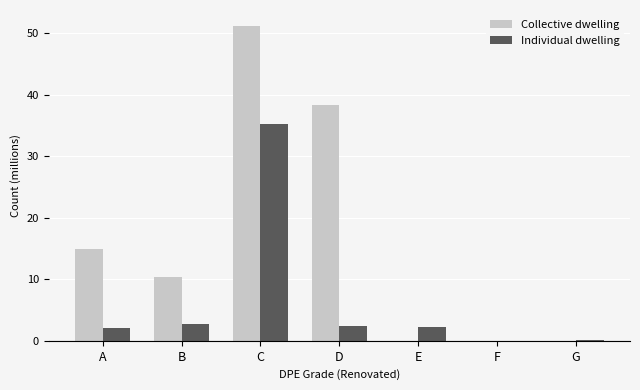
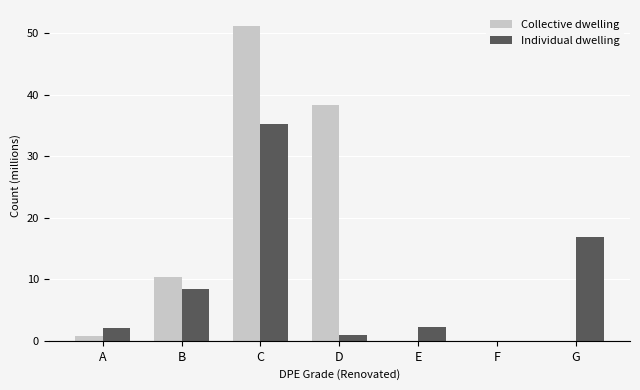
  {
    "Collective dwelling": {
-     "A": 15,
+     "A": 1,
      "B": 10,
      "C": 51,
      "D": 38
    },
    "Individual dwelling": {
      "A": 2,
-     "B": 3,
+     "B": 8,
      "C": 35,
-     "D": 2,
+     "D": 1,
      "E": 2,
-     "G": 0
+     "G": 17
    }
  }
